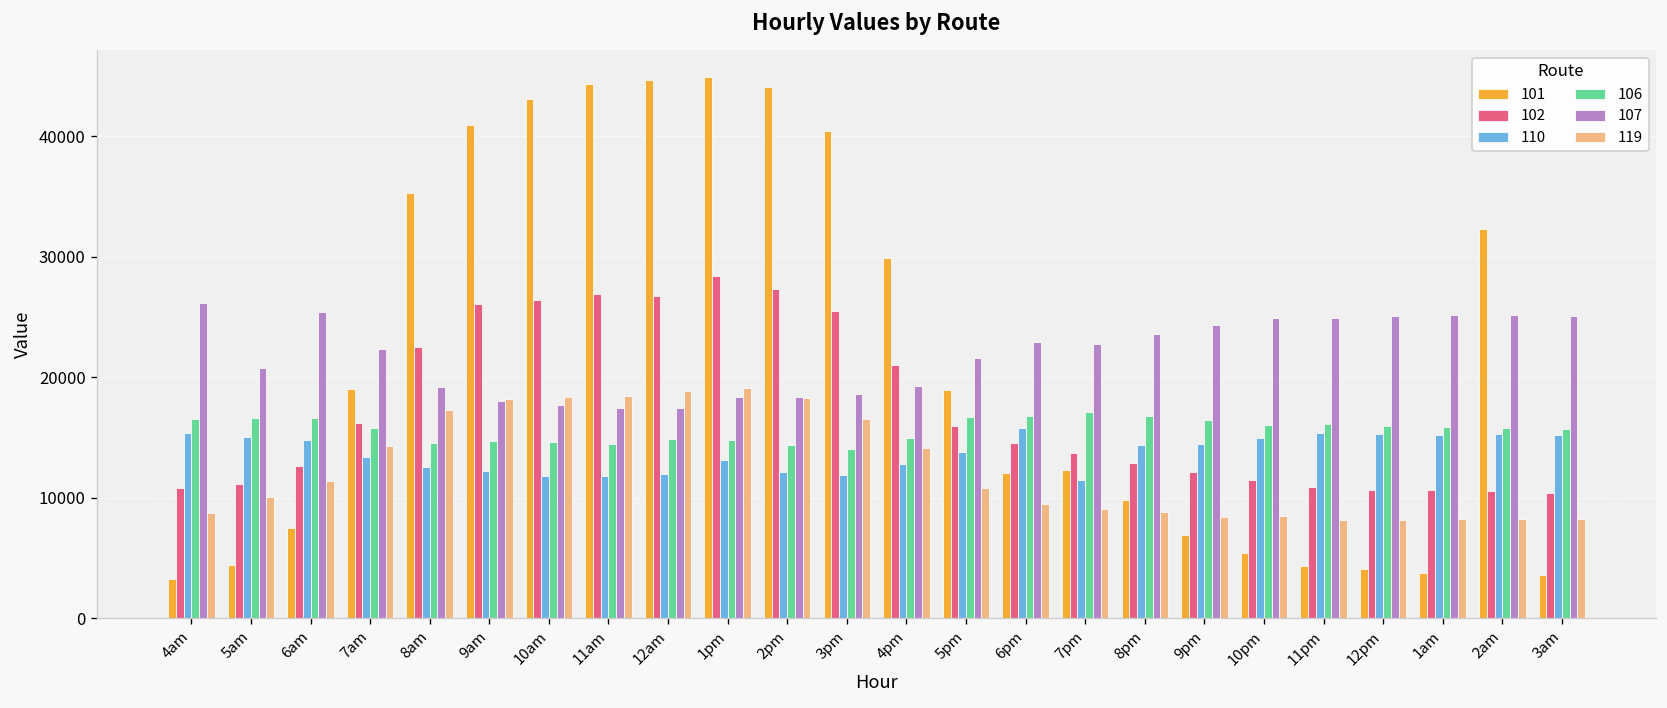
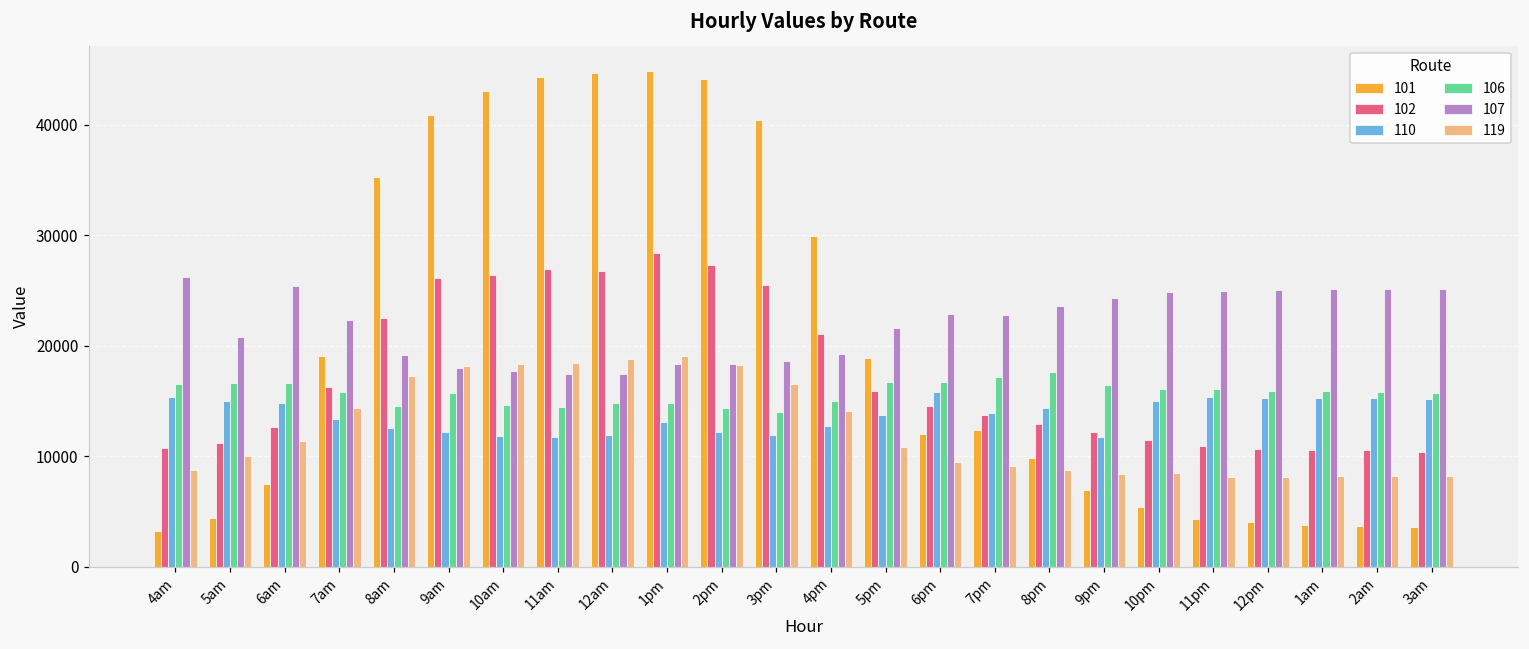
  {
    "101": {
      "4am": 3200,
      "5am": 4400,
      "6am": 7500,
      "7am": 19000,
      "8am": 35300,
      "9am": 40900,
      "10am": 43100,
      "11am": 44300,
      "12am": 44700,
      "1pm": 44900,
      "2pm": 44100,
      "3pm": 40400,
      "4pm": 29900,
      "5pm": 18900,
      "6pm": 12000,
      "7pm": 12300,
      "8pm": 9800,
      "9pm": 6900,
      "10pm": 5400,
      "11pm": 4300,
      "12pm": 4000,
      "1am": 3700,
-     "2am": 32300,
+     "2am": 3700,
      "3am": 3600
    },
    "102": {
      "4am": 10800,
      "5am": 11200,
      "6am": 12600,
      "7am": 16200,
      "8am": 22500,
      "9am": 26100,
      "10am": 26400,
      "11am": 26900,
      "12am": 26800,
      "1pm": 28400,
      "2pm": 27300,
      "3pm": 25500,
      "4pm": 21000,
      "5pm": 15900,
      "6pm": 14500,
      "7pm": 13700,
      "8pm": 12900,
      "9pm": 12200,
      "10pm": 11500,
      "11pm": 10900,
      "12pm": 10600,
      "1am": 10600,
      "2am": 10500,
      "3am": 10400
    },
    "110": {
      "4am": 15300,
      "5am": 15000,
      "6am": 14800,
      "7am": 13400,
      "8am": 12600,
      "9am": 12200,
      "10am": 11800,
      "11am": 11800,
      "12am": 11900,
      "1pm": 13100,
      "2pm": 12200,
      "3pm": 11900,
      "4pm": 12800,
      "5pm": 13700,
      "6pm": 15800,
-     "7pm": 11400,
+     "7pm": 13900,
      "8pm": 14400,
-     "9pm": 14500,
+     "9pm": 11700,
      "10pm": 15000,
      "11pm": 15400,
      "12pm": 15300,
      "1am": 15200,
      "2am": 15300,
      "3am": 15200
    },
    "106": {
      "4am": 16500,
      "5am": 16600,
      "6am": 16600,
      "7am": 15800,
      "8am": 14500,
-     "9am": 14700,
+     "9am": 15700,
      "10am": 14600,
      "11am": 14500,
      "12am": 14800,
      "1pm": 14800,
      "2pm": 14400,
      "3pm": 14000,
      "4pm": 15000,
      "5pm": 16700,
      "6pm": 16700,
      "7pm": 17100,
-     "8pm": 16800,
+     "8pm": 17600,
      "9pm": 16500,
      "10pm": 16000,
      "11pm": 16100,
      "12pm": 15900,
      "1am": 15800,
      "2am": 15800,
      "3am": 15700
    },
    "107": {
      "4am": 26200,
      "5am": 20700,
      "6am": 25400,
      "7am": 22400,
      "8am": 19100,
      "9am": 18000,
      "10am": 17700,
      "11am": 17500,
      "12am": 17400,
      "1pm": 18300,
      "2pm": 18300,
      "3pm": 18600,
      "4pm": 19200,
      "5pm": 21600,
      "6pm": 22900,
      "7pm": 22800,
      "8pm": 23500,
      "9pm": 24300,
      "10pm": 24900,
      "11pm": 24900,
      "12pm": 25100,
      "1am": 25200,
      "2am": 25200,
      "3am": 25100
    },
    "119": {
      "4am": 8700,
      "5am": 10000,
      "6am": 11400,
      "7am": 14300,
      "8am": 17300,
      "9am": 18100,
      "10am": 18400,
      "11am": 18400,
      "12am": 18800,
      "1pm": 19100,
      "2pm": 18200,
      "3pm": 16600,
      "4pm": 14100,
      "5pm": 10800,
      "6pm": 9400,
      "7pm": 9100,
      "8pm": 8800,
      "9pm": 8400,
      "10pm": 8500,
      "11pm": 8200,
      "12pm": 8200,
      "1am": 8200,
      "2am": 8200,
      "3am": 8200
    }
  }
